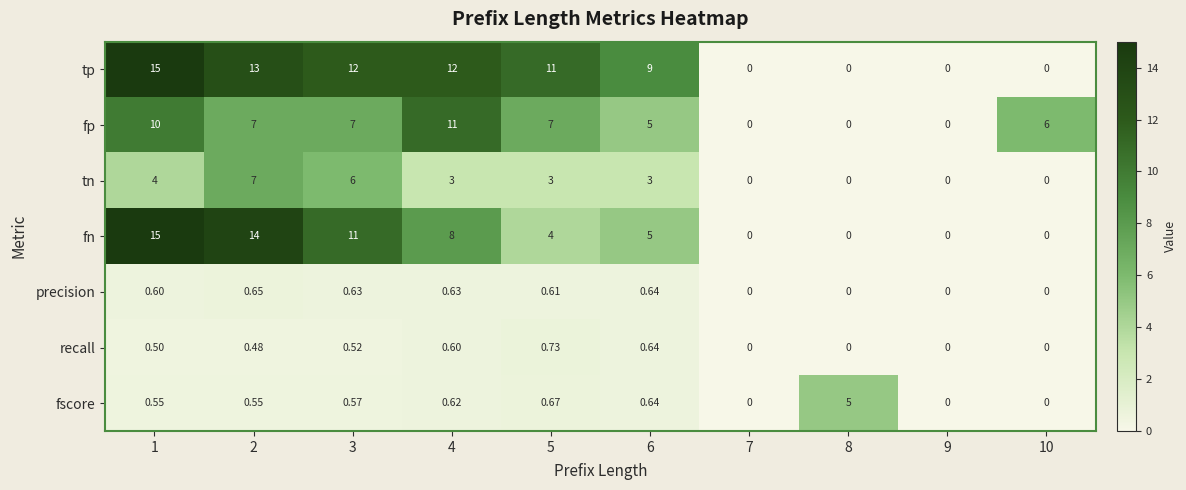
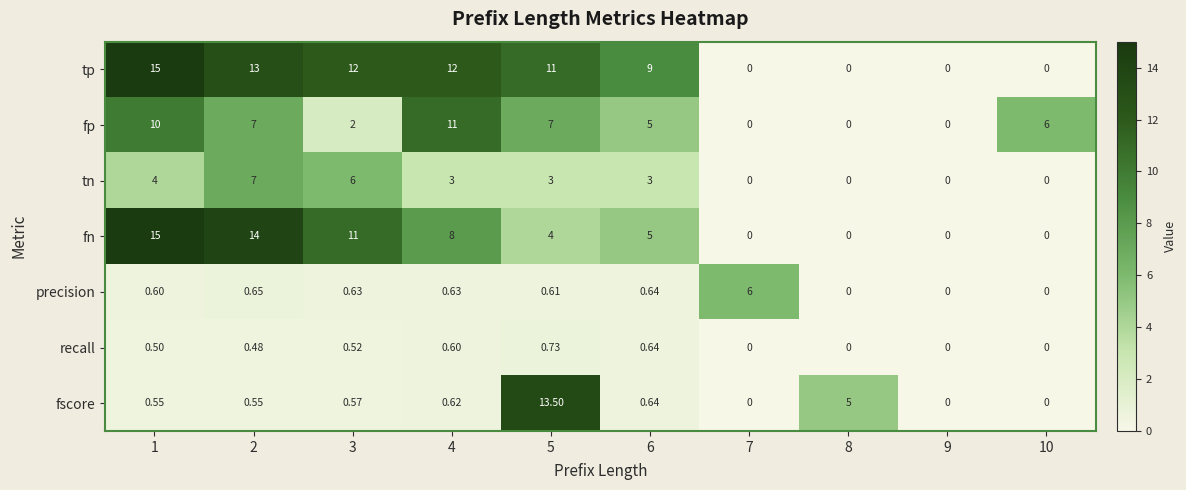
  {
    "tp": {
      "1": 15,
      "2": 13,
      "3": 12,
      "4": 12,
      "5": 11,
      "6": 9,
      "7": 0,
      "8": 0,
      "9": 0,
      "10": 0
    },
    "fp": {
      "1": 10,
      "2": 7,
-     "3": 7,
+     "3": 2,
      "4": 11,
      "5": 7,
      "6": 5,
      "7": 0,
      "8": 0,
      "9": 0,
      "10": 6
    },
    "tn": {
      "1": 4,
      "2": 7,
      "3": 6,
      "4": 3,
      "5": 3,
      "6": 3,
      "7": 0,
      "8": 0,
      "9": 0,
      "10": 0
    },
    "fn": {
      "1": 15,
      "2": 14,
      "3": 11,
      "4": 8,
      "5": 4,
      "6": 5,
      "7": 0,
      "8": 0,
      "9": 0,
      "10": 0
    },
    "precision": {
      "1": 0.60,
      "2": 0.65,
      "3": 0.63,
      "4": 0.63,
      "5": 0.61,
      "6": 0.64,
-     "7": 0,
+     "7": 6,
      "8": 0,
      "9": 0,
      "10": 0
    },
    "recall": {
      "1": 0.50,
      "2": 0.48,
      "3": 0.52,
      "4": 0.60,
      "5": 0.73,
      "6": 0.64,
      "7": 0,
      "8": 0,
      "9": 0,
      "10": 0
    },
    "fscore": {
      "1": 0.55,
      "2": 0.55,
      "3": 0.57,
      "4": 0.62,
-     "5": 0.67,
+     "5": 13.50,
      "6": 0.64,
      "7": 0,
      "8": 5,
      "9": 0,
      "10": 0
    }
  }
